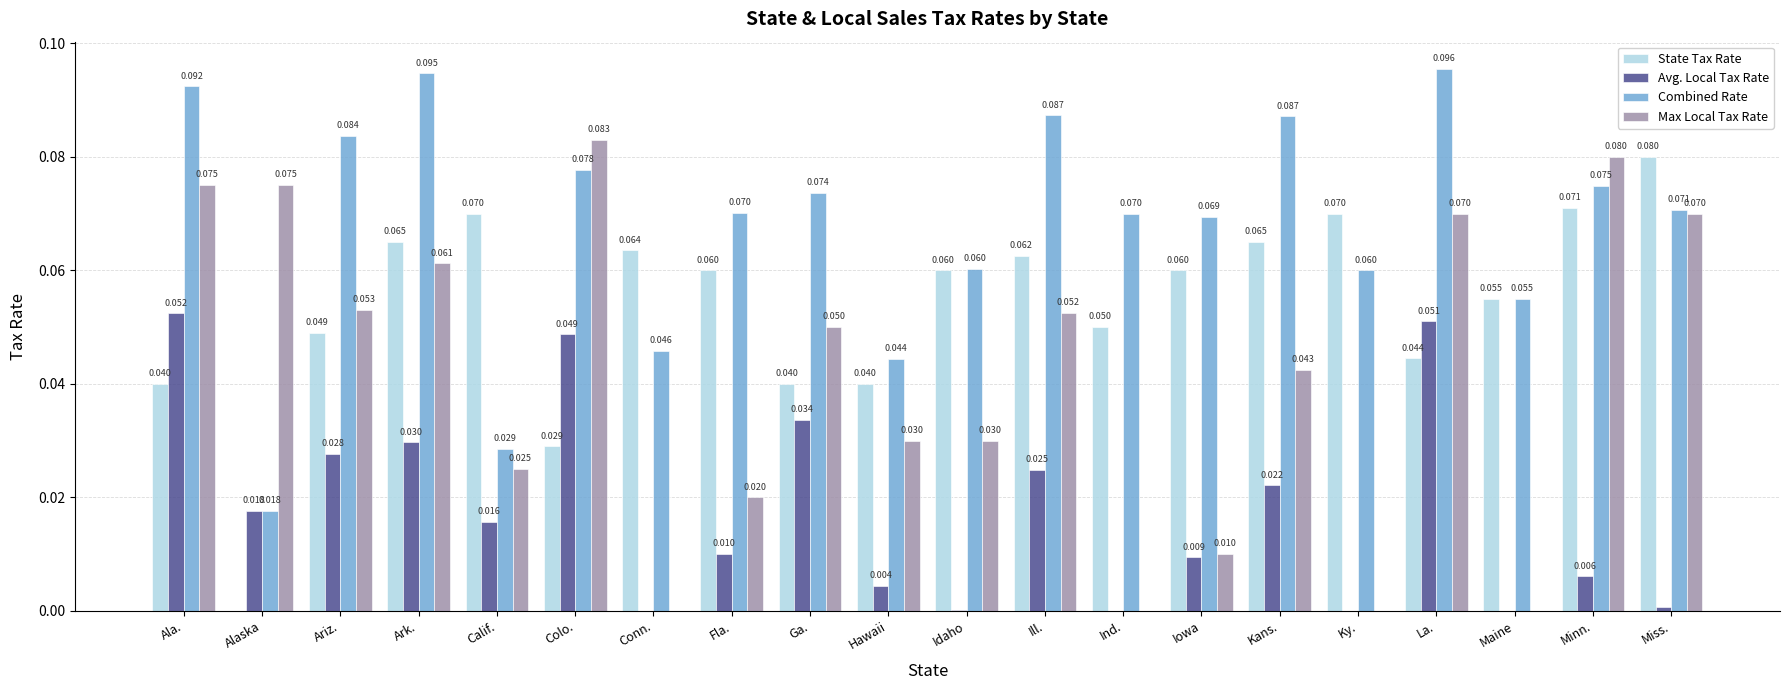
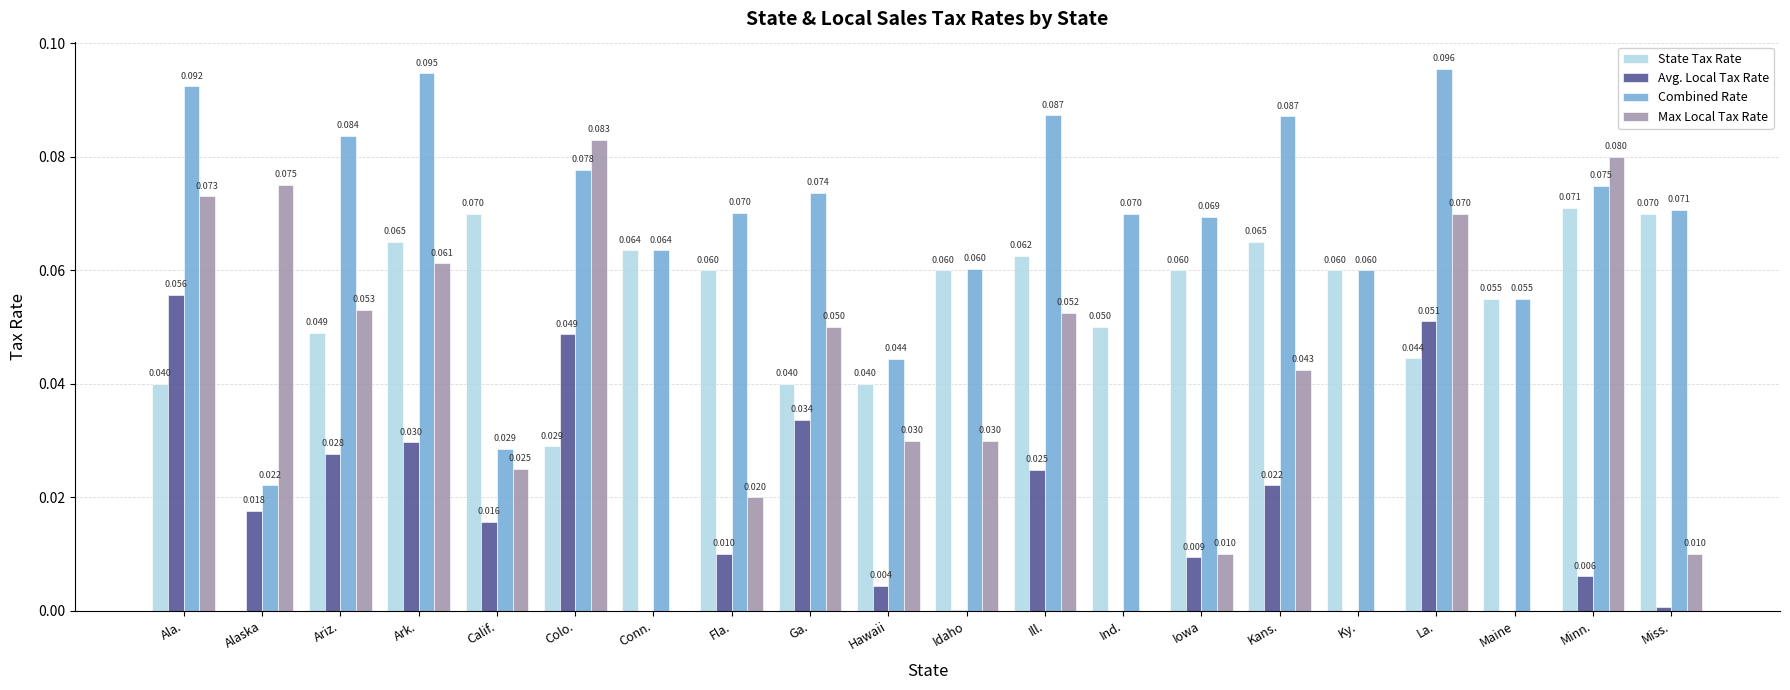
  {
    "State Tax Rate": {
      "Ala.": 0.040,
      "Ariz.": 0.049,
      "Ark.": 0.065,
      "Calif.": 0.070,
      "Colo.": 0.029,
      "Conn.": 0.064,
      "Fla.": 0.060,
      "Ga.": 0.040,
      "Hawaii": 0.040,
      "Idaho": 0.060,
      "Ill.": 0.062,
      "Ind.": 0.050,
      "Iowa": 0.060,
      "Kans.": 0.065,
-     "Ky.": 0.070,
+     "Ky.": 0.060,
      "La.": 0.044,
      "Maine": 0.055,
      "Minn.": 0.071,
-     "Miss.": 0.080
+     "Miss.": 0.070
    },
    "Avg. Local Tax Rate": {
-     "Ala.": 0.052,
+     "Ala.": 0.056,
      "Ariz.": 0.028,
      "Ark.": 0.030,
      "Calif.": 0.016,
      "Colo.": 0.049,
      "Fla.": 0.010,
      "Ga.": 0.034,
      "Hawaii": 0.004,
      "Ill.": 0.025,
      "Iowa": 0.009,
      "Kans.": 0.022,
      "La.": 0.051,
      "Minn.": 0.006
    },
    "Combined Rate": {
      "Ala.": 0.092,
-     "Alaska": 0.018,
+     "Alaska": 0.022,
      "Ariz.": 0.084,
      "Ark.": 0.095,
      "Calif.": 0.029,
      "Colo.": 0.078,
-     "Conn.": 0.046,
+     "Conn.": 0.064,
      "Fla.": 0.070,
      "Ga.": 0.074,
      "Hawaii": 0.044,
      "Idaho": 0.060,
      "Ill.": 0.087,
      "Ind.": 0.070,
      "Iowa": 0.069,
      "Kans.": 0.087,
      "Ky.": 0.060,
      "La.": 0.096,
      "Maine": 0.055,
      "Minn.": 0.075
    },
    "Max Local Tax Rate": {
-     "Ala.": 0.075,
+     "Ala.": 0.073,
      "Alaska": 0.075,
      "Ariz.": 0.053,
      "Ark.": 0.061,
      "Calif.": 0.025,
      "Colo.": 0.083,
      "Fla.": 0.020,
      "Ga.": 0.050,
      "Hawaii": 0.030,
      "Idaho": 0.030,
      "Ill.": 0.052,
      "Iowa": 0.010,
      "Kans.": 0.043,
      "La.": 0.070,
      "Minn.": 0.080,
-     "Miss.": 0.070
+     "Miss.": 0.010
    }
  }
